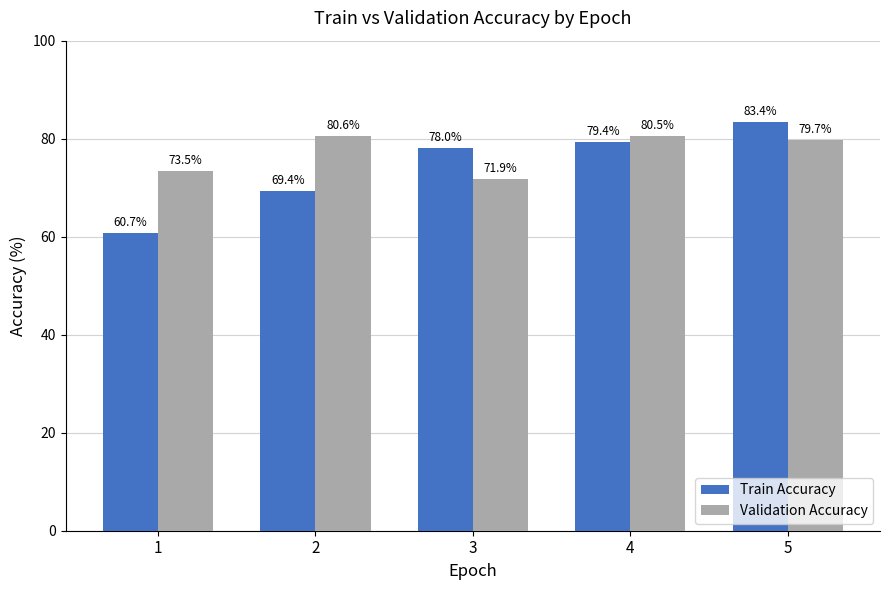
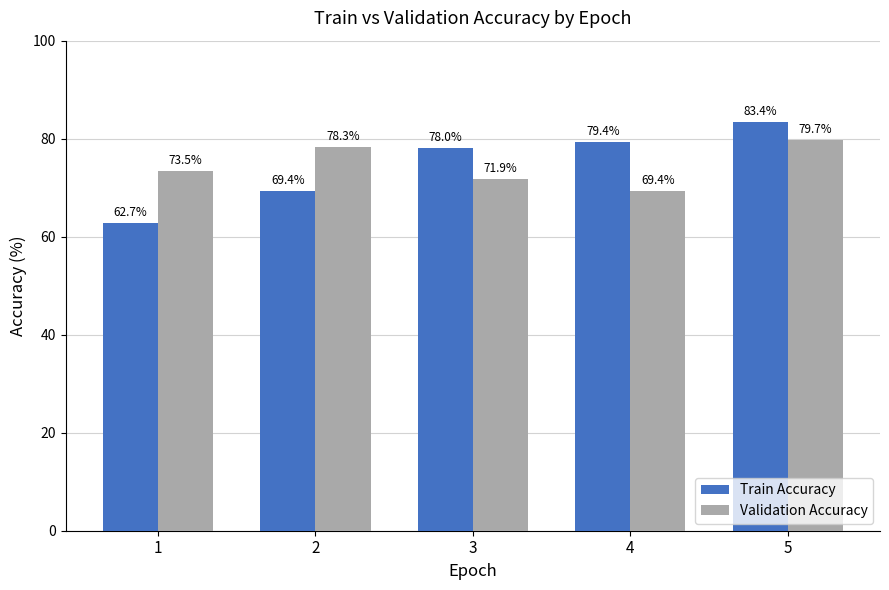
  {
    "Train Accuracy": {
-     "1": "60.7%",
+     "1": "62.7%",
      "2": "69.4%",
      "3": "78.0%",
      "4": "79.4%",
      "5": "83.4%"
    },
    "Validation Accuracy": {
      "1": "73.5%",
-     "2": "80.6%",
+     "2": "78.3%",
      "3": "71.9%",
-     "4": "80.5%",
+     "4": "69.4%",
      "5": "79.7%"
    }
  }
